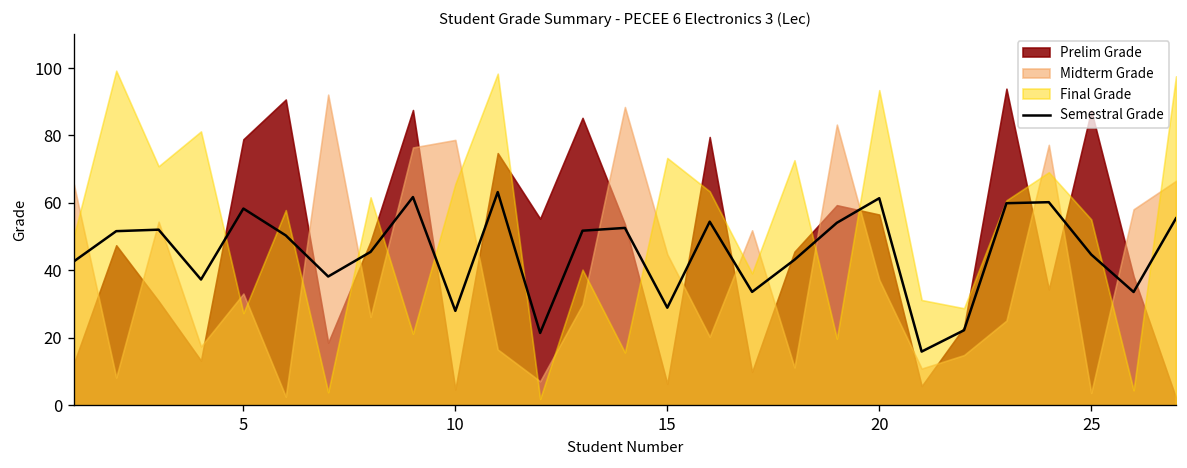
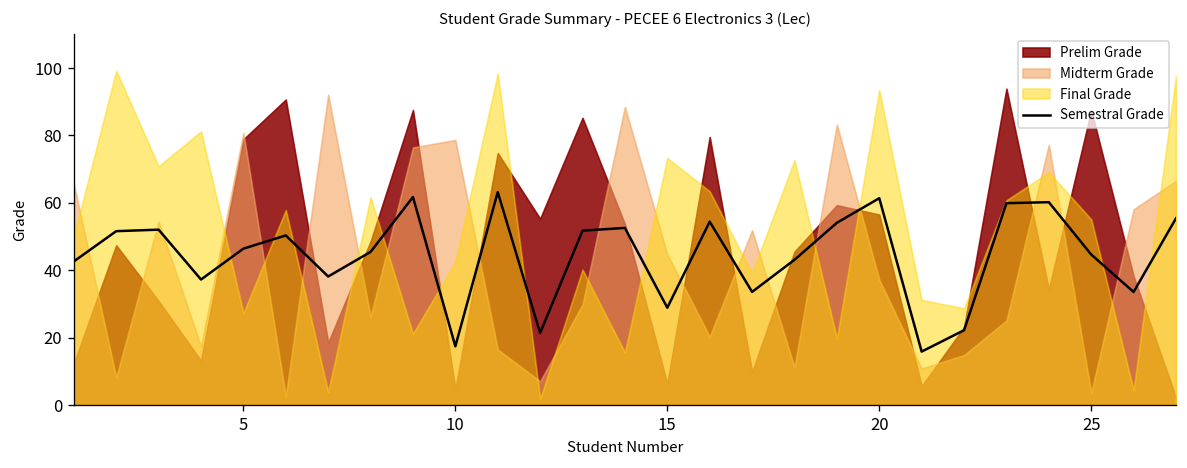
  {
    "Semestral Grade": {
-     "5": 58,
-     "10": 28,
+     "5": 46,
+     "10": 17,
      "15": 29,
      "20": 61,
      "25": 45
    },
    "Prelim Grade": {
      "5": 79,
      "10": 5,
      "15": 6,
      "20": 57
    },
    "Midterm Grade": {
-     "5": 33,
+     "5": 81,
      "10": 79,
      "15": 45,
      "20": 37,
      "25": 4
    },
    "Final Grade": {
      "5": 27,
-     "10": 66,
+     "10": 42,
      "15": 73,
      "20": 93,
      "25": 55
    }
  }
